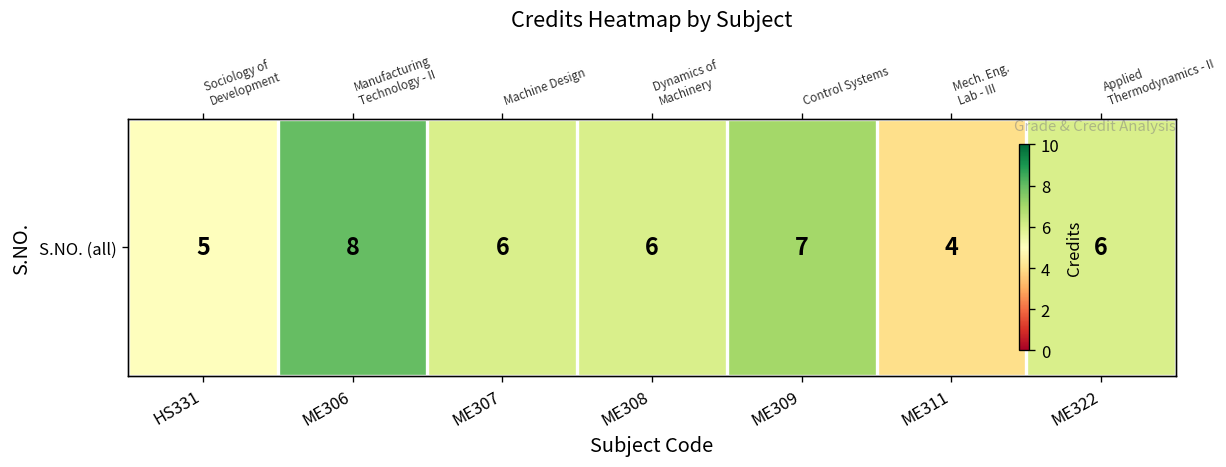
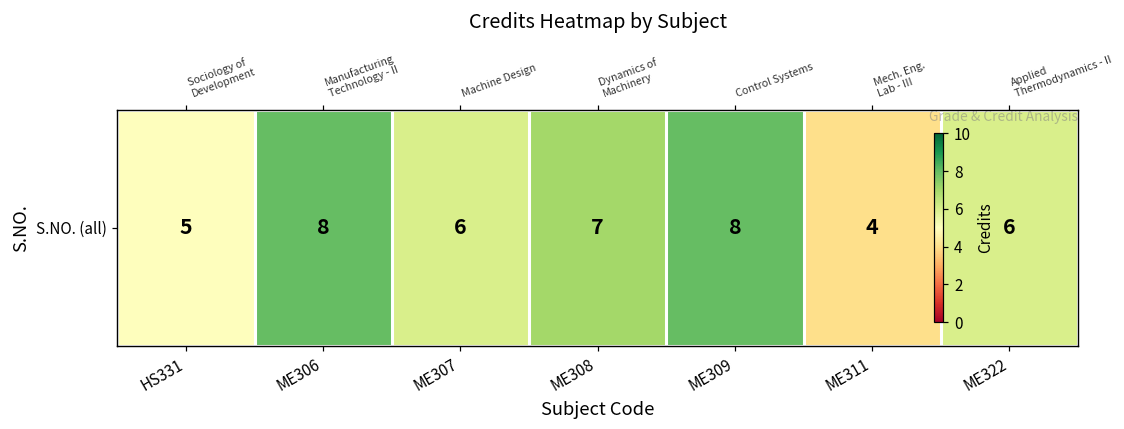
  {
    "S.NO. (all)": {
      "HS331": 5,
      "ME306": 8,
      "ME307": 6,
-     "ME308": 6,
-     "ME309": 7,
+     "ME308": 7,
+     "ME309": 8,
      "ME311": 4
    }
  }
